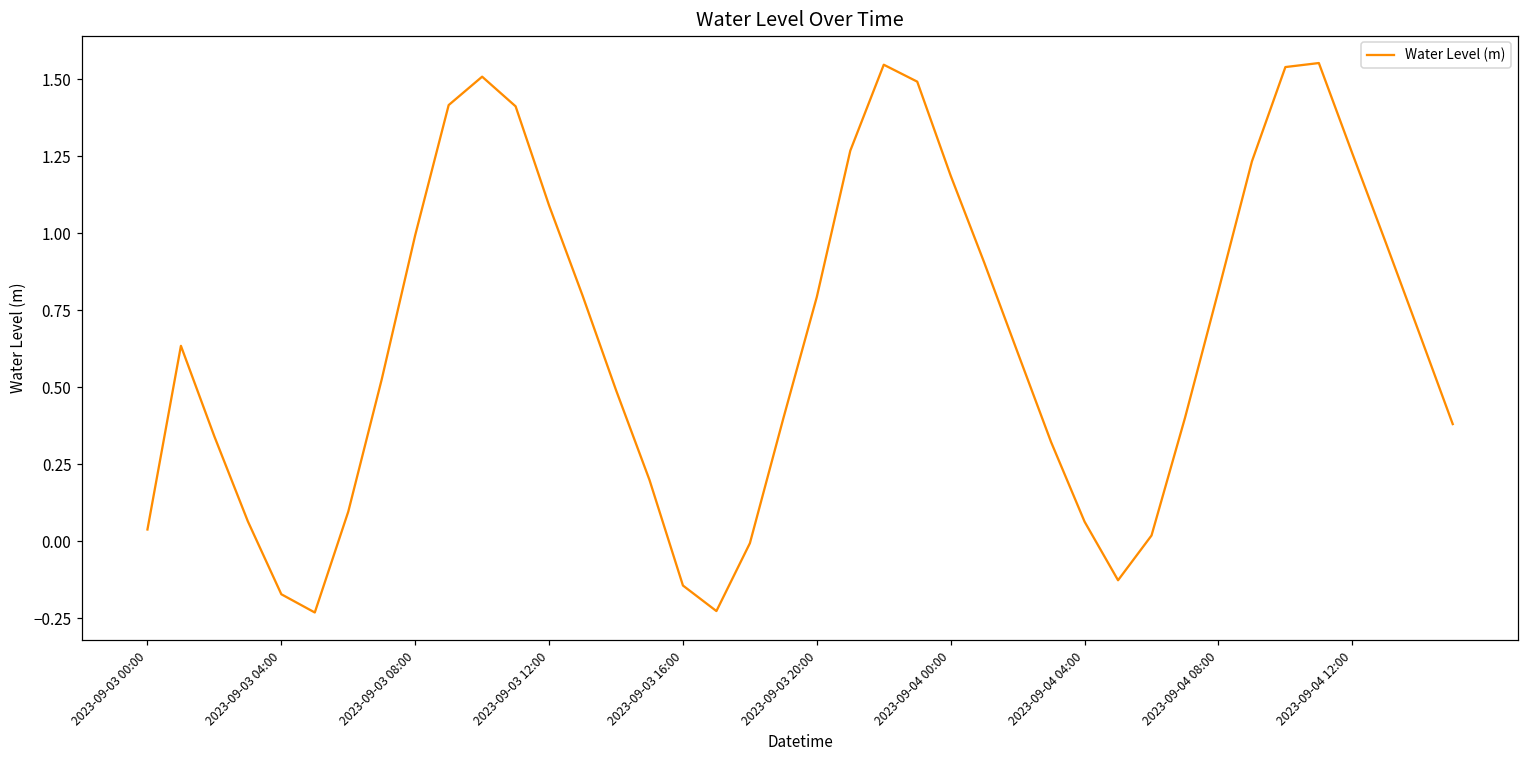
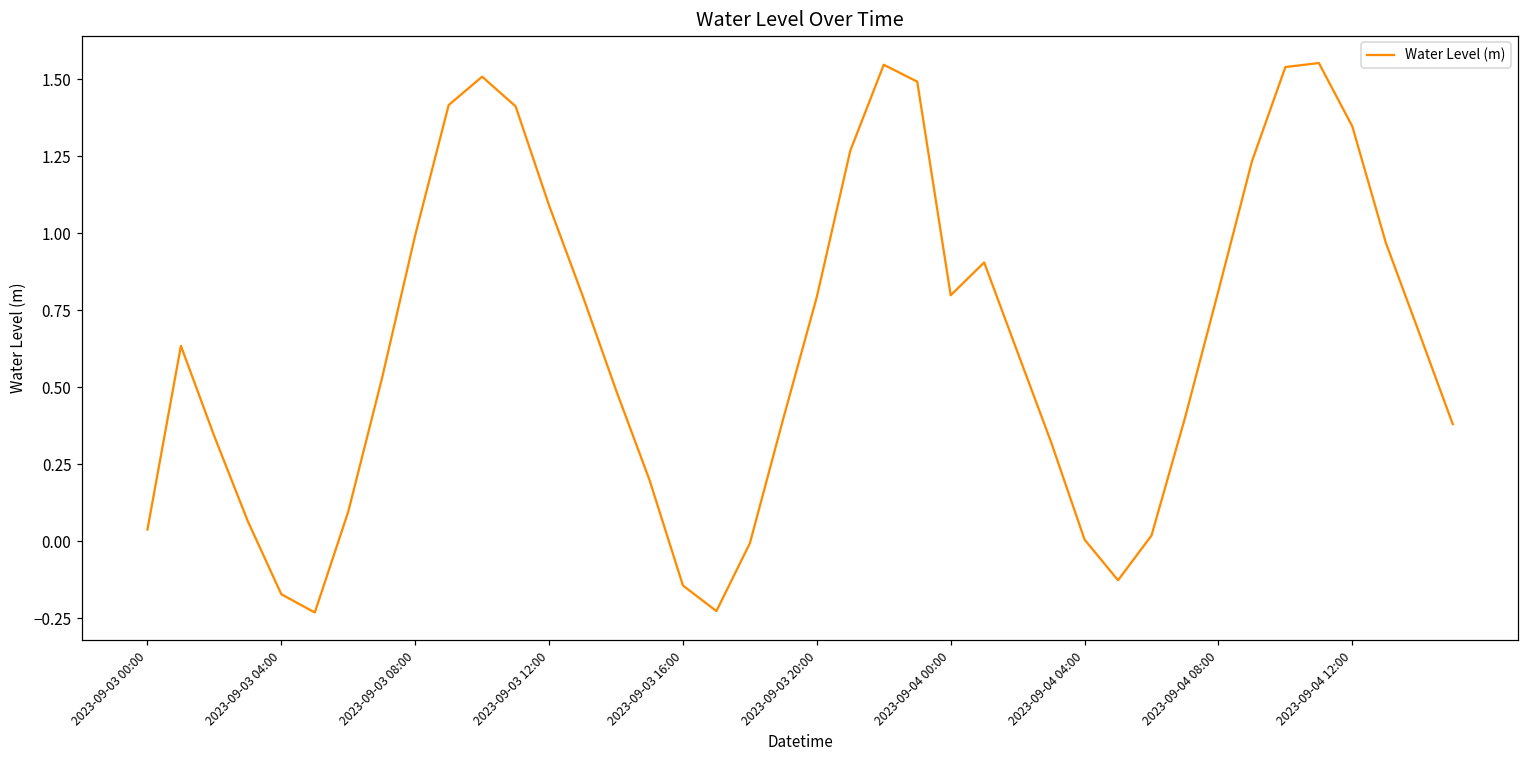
  {
    "2023-09-03 00:00": 0.04,
    "2023-09-03 04:00": -0.17,
    "2023-09-03 08:00": 0.99,
    "2023-09-03 12:00": 1.09,
    "2023-09-03 16:00": -0.14,
    "2023-09-03 20:00": 0.79,
-   "2023-09-04 00:00": 1.19,
-   "2023-09-04 04:00": 0.06,
+   "2023-09-04 00:00": 0.80,
+   "2023-09-04 04:00": 0.00,
    "2023-09-04 08:00": 0.81,
-   "2023-09-04 12:00": 1.26
+   "2023-09-04 12:00": 1.35
  }
